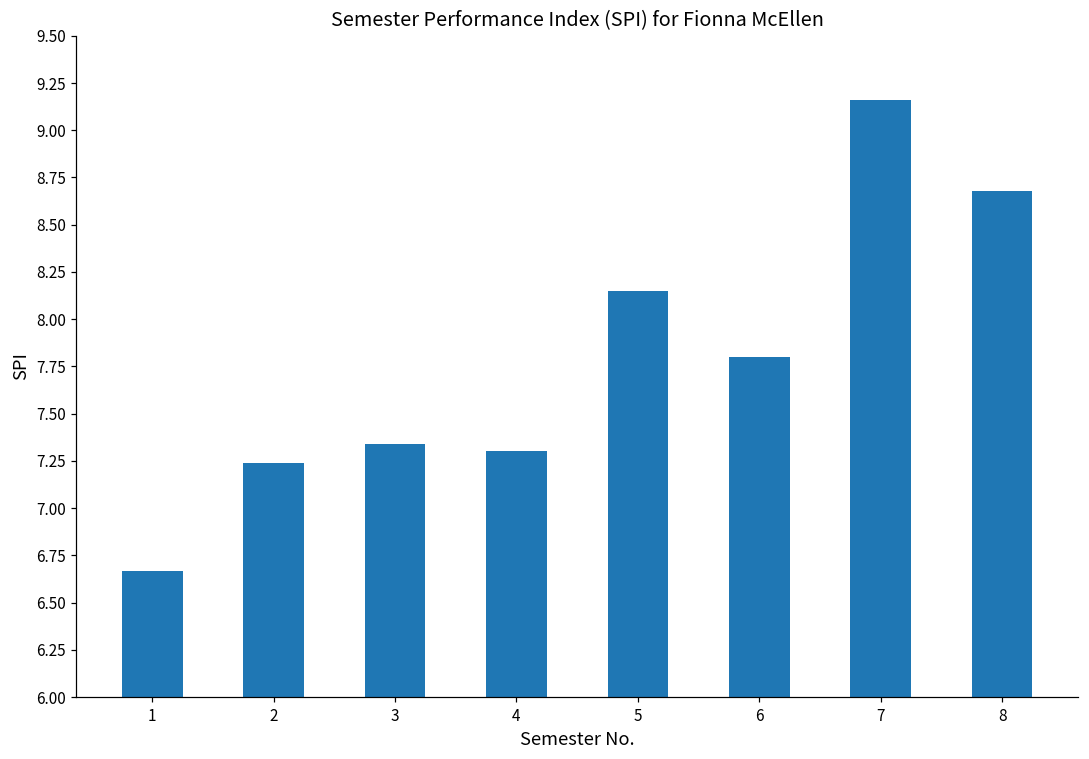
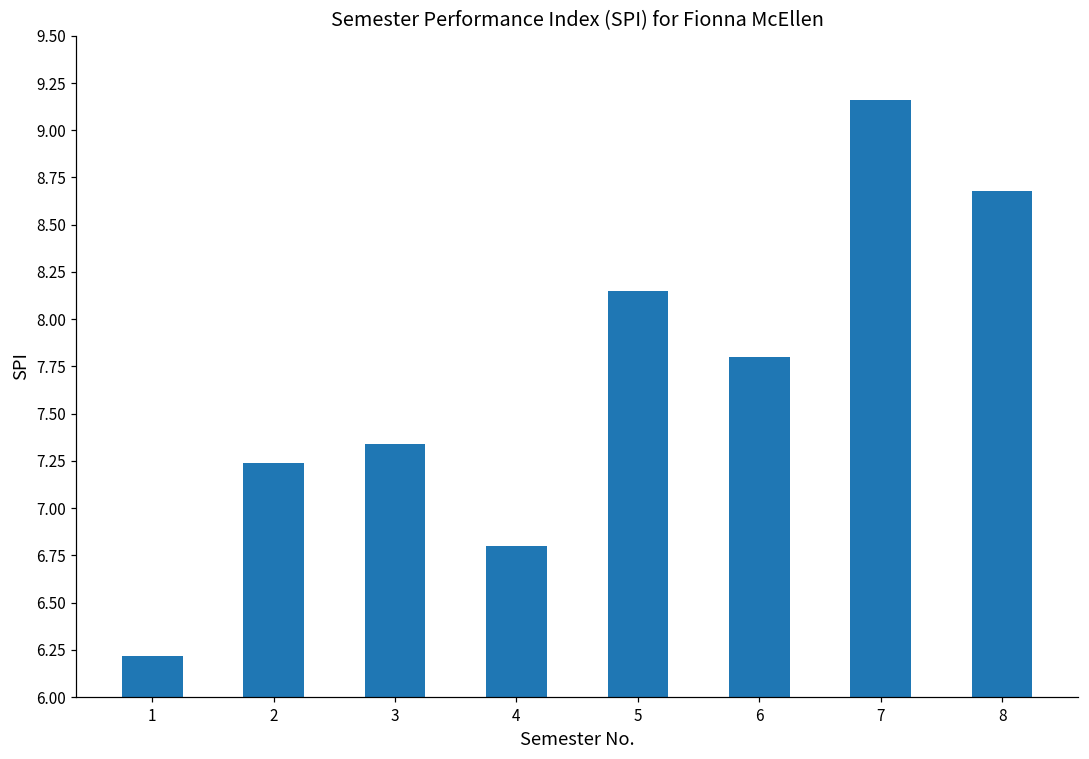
  {
-   "1": 6.67,
+   "1": 6.22,
    "2": 7.24,
    "3": 7.34,
-   "4": 7.3,
+   "4": 6.8,
    "5": 8.15,
    "6": 7.80,
    "7": 9.16,
    "8": 8.68
  }
